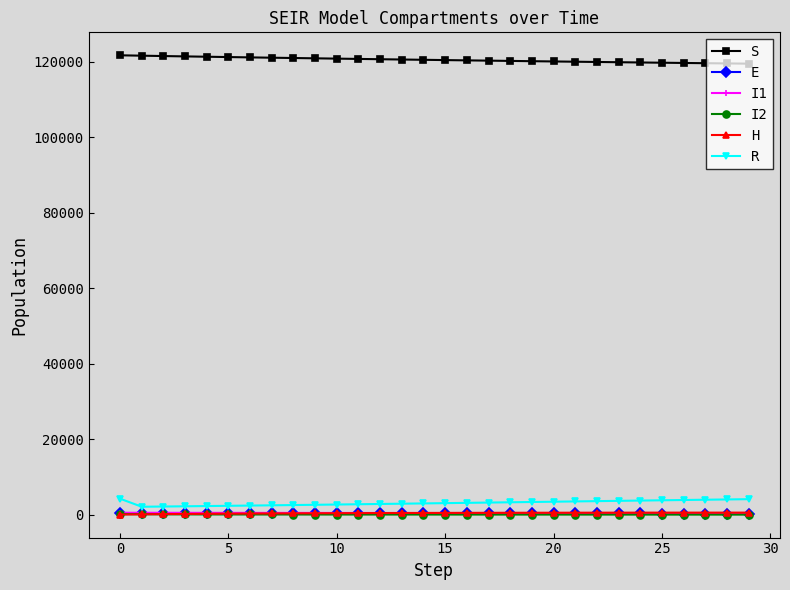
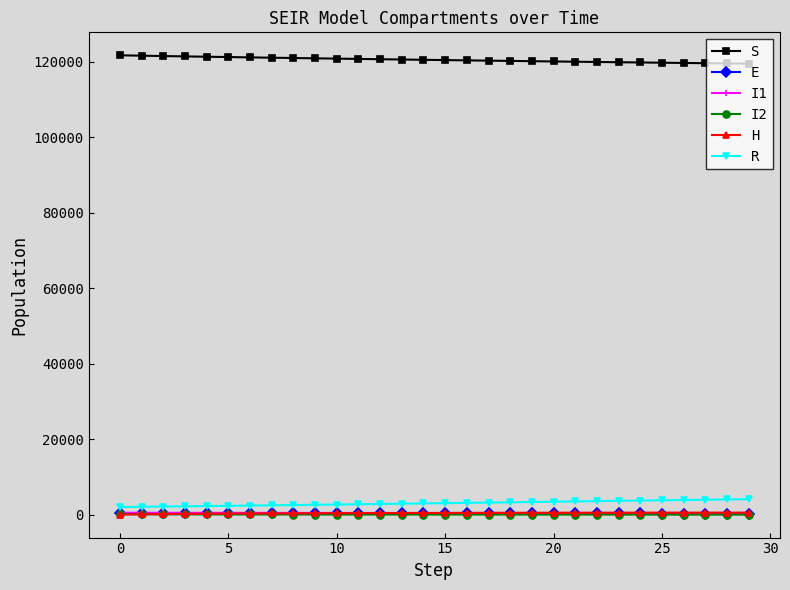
  {
    "S": {
      "0": 122000,
      "5": 121000,
      "10": 121000,
      "15": 120000,
      "20": 120000,
      "25": 120000
    },
    "R": {
-     "0": 4000,
+     "0": 2000,
      "5": 2000,
      "10": 3000,
      "15": 3000,
      "20": 3000,
      "25": 4000
    }
  }
